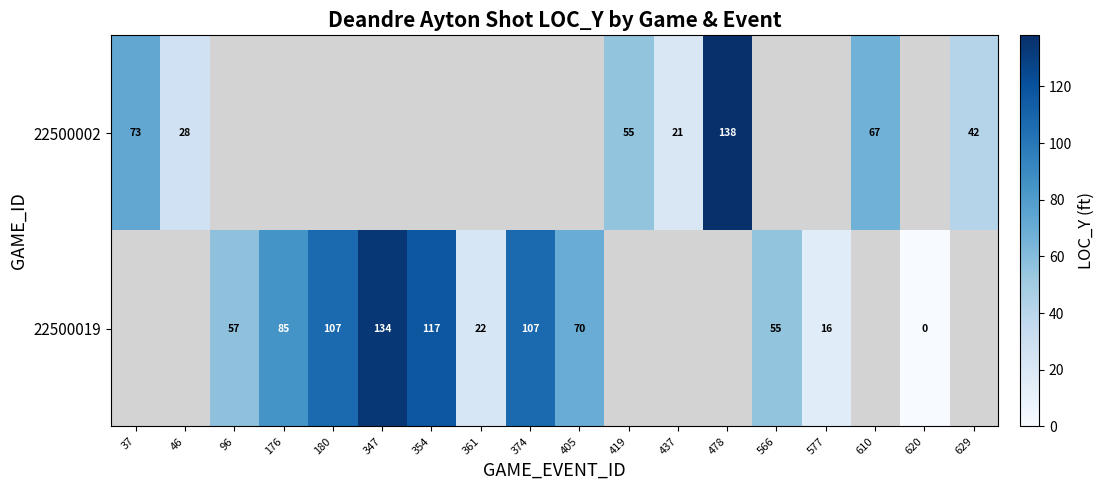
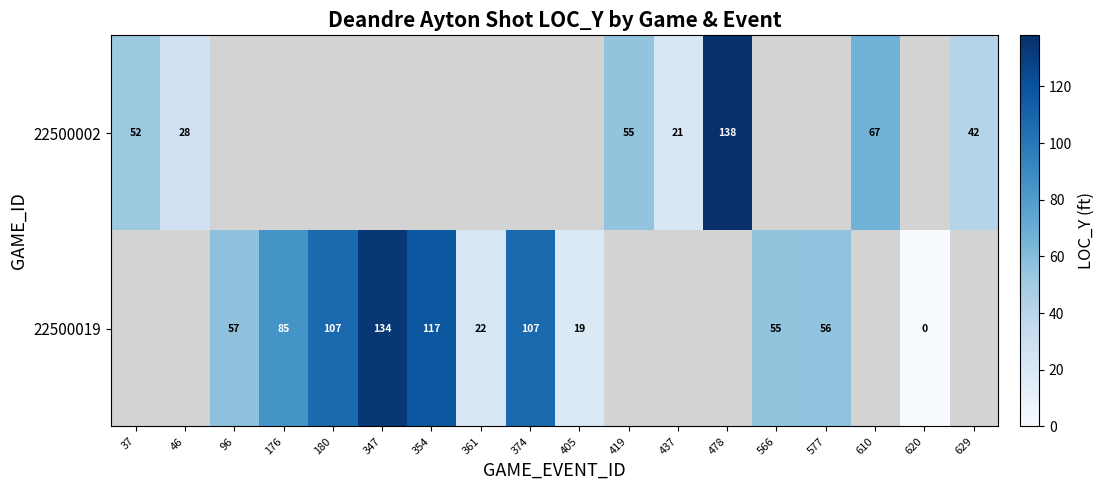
  {
    "22500002": {
-     "37": 73,
+     "37": 52,
      "46": 28,
      "419": 55,
      "437": 21,
      "478": 138,
      "610": 67,
      "629": 42
    },
    "22500019": {
      "96": 57,
      "176": 85,
      "180": 107,
      "347": 134,
      "354": 117,
      "361": 22,
      "374": 107,
-     "405": 70,
+     "405": 19,
      "566": 55,
-     "577": 16,
+     "577": 56,
      "620": 0
    }
  }
